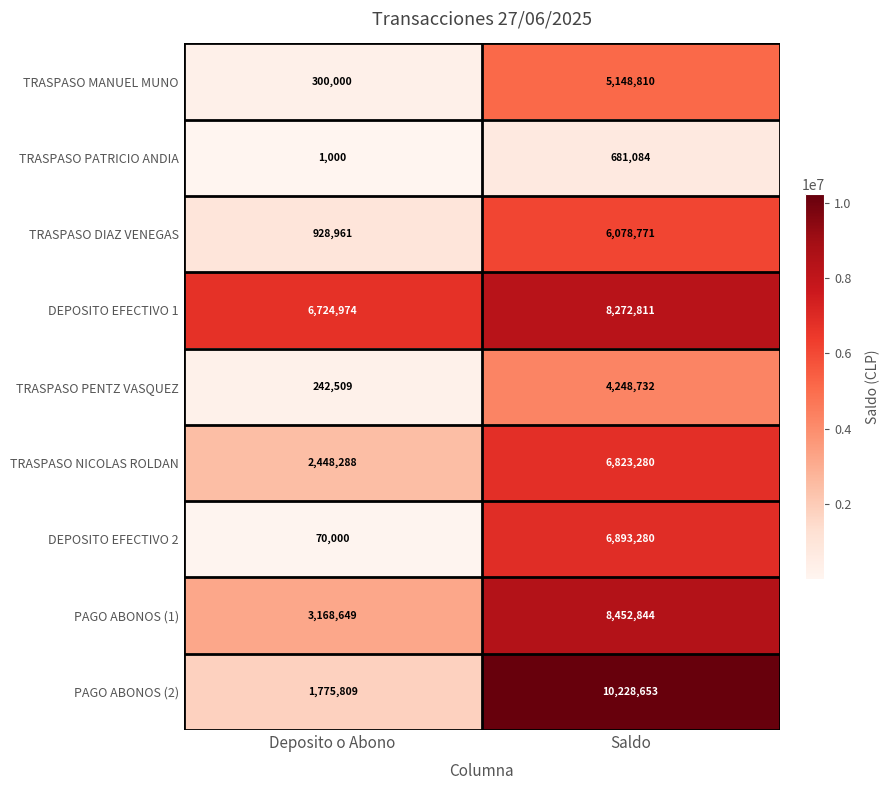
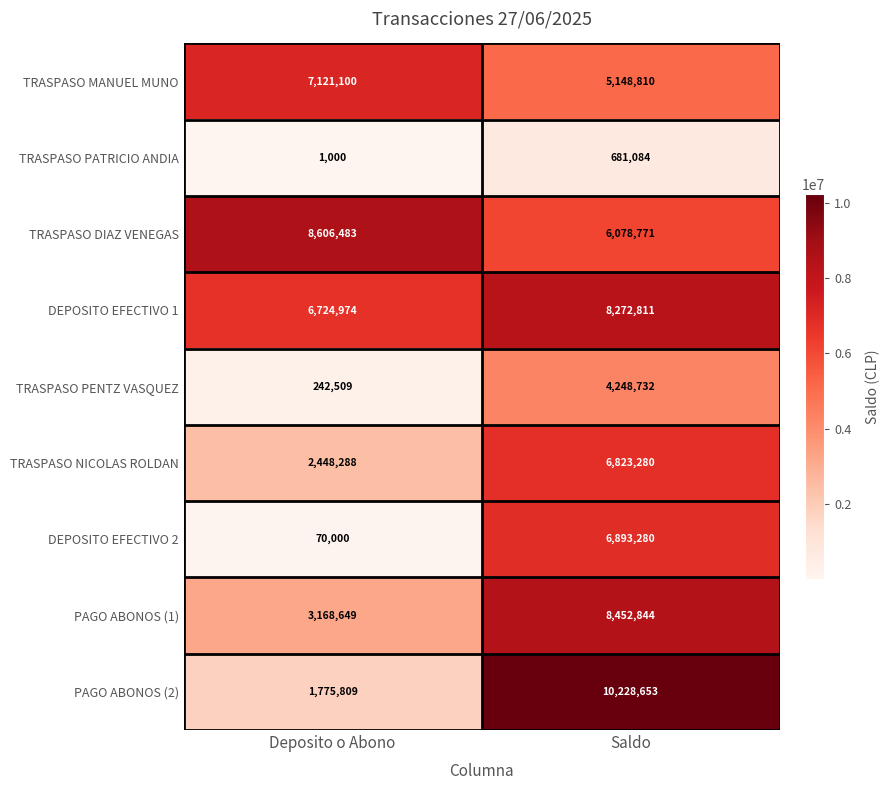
  {
    "TRASPASO MANUEL MUNO": {
-     "Deposito o Abono": "300,000",
+     "Deposito o Abono": "7,121,100",
      "Saldo": "5,148,810"
    },
    "TRASPASO PATRICIO ANDIA": {
      "Deposito o Abono": "1,000",
      "Saldo": "681,084"
    },
    "TRASPASO DIAZ VENEGAS": {
-     "Deposito o Abono": "928,961",
+     "Deposito o Abono": "8,606,483",
      "Saldo": "6,078,771"
    },
    "DEPOSITO EFECTIVO 1": {
      "Deposito o Abono": "6,724,974",
      "Saldo": "8,272,811"
    },
    "TRASPASO PENTZ VASQUEZ": {
      "Deposito o Abono": "242,509",
      "Saldo": "4,248,732"
    },
    "TRASPASO NICOLAS ROLDAN": {
      "Deposito o Abono": "2,448,288",
      "Saldo": "6,823,280"
    },
    "DEPOSITO EFECTIVO 2": {
      "Deposito o Abono": "70,000",
      "Saldo": "6,893,280"
    },
    "PAGO ABONOS (1)": {
      "Deposito o Abono": "3,168,649",
      "Saldo": "8,452,844"
    },
    "PAGO ABONOS (2)": {
      "Deposito o Abono": "1,775,809",
      "Saldo": "10,228,653"
    }
  }
